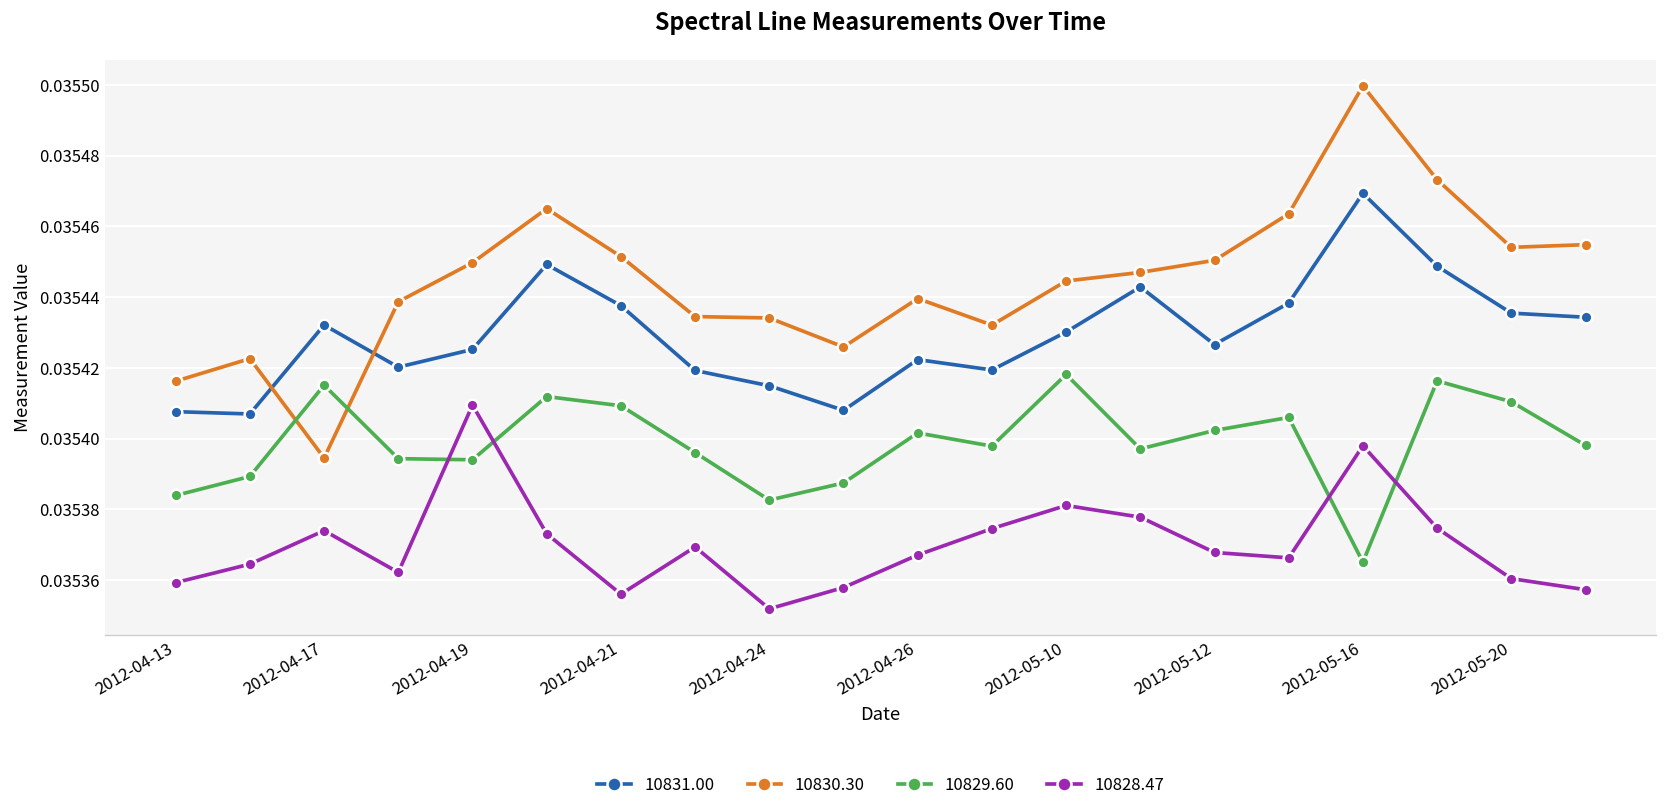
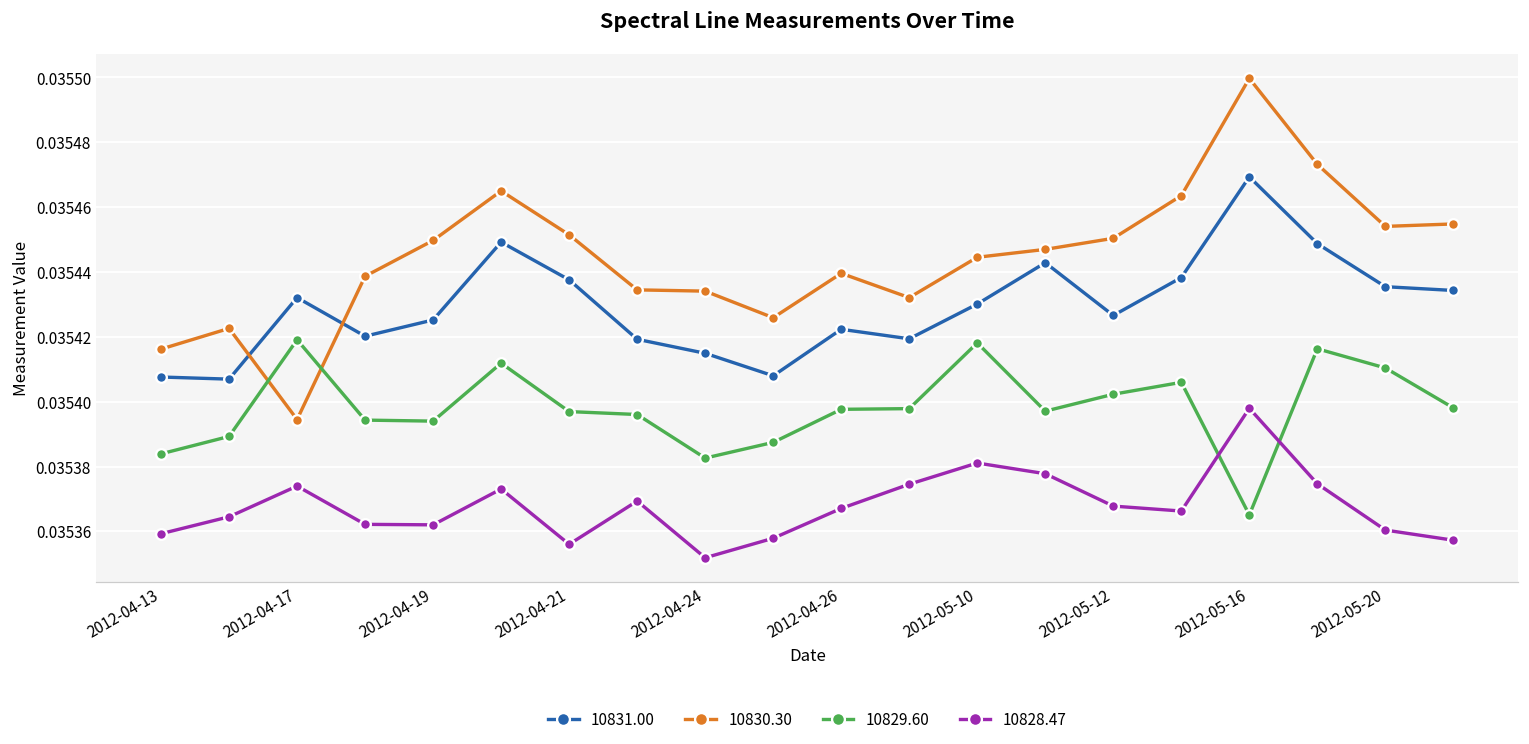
  {
    "10831.00": {
      "2012-04-13": 0.035408,
      "2012-04-17": 0.035432,
      "2012-04-19": 0.035425,
      "2012-04-21": 0.035438,
      "2012-04-24": 0.035415,
      "2012-04-26": 0.035422,
      "2012-05-10": 0.035430,
      "2012-05-12": 0.035427,
      "2012-05-16": 0.035469,
      "2012-05-20": 0.035435
    },
    "10830.30": {
      "2012-04-13": 0.035416,
      "2012-04-17": 0.035395,
      "2012-04-19": 0.035450,
      "2012-04-21": 0.035451,
      "2012-04-24": 0.035434,
      "2012-04-26": 0.035440,
      "2012-05-10": 0.035445,
      "2012-05-12": 0.035450,
      "2012-05-16": 0.035500,
      "2012-05-20": 0.035454
    },
    "10829.60": {
      "2012-04-13": 0.035384,
-     "2012-04-17": 0.035415,
+     "2012-04-17": 0.035419,
      "2012-04-19": 0.035394,
-     "2012-04-21": 0.035409,
+     "2012-04-21": 0.035397,
      "2012-04-24": 0.035383,
-     "2012-04-26": 0.035402,
+     "2012-04-26": 0.035398,
      "2012-05-10": 0.035418,
      "2012-05-12": 0.035402,
      "2012-05-16": 0.035365,
      "2012-05-20": 0.035410
    },
    "10828.47": {
      "2012-04-13": 0.035359,
      "2012-04-17": 0.035374,
-     "2012-04-19": 0.035409,
+     "2012-04-19": 0.035362,
      "2012-04-21": 0.035356,
      "2012-04-24": 0.035352,
      "2012-04-26": 0.035367,
      "2012-05-10": 0.035381,
      "2012-05-12": 0.035368,
      "2012-05-16": 0.035398,
      "2012-05-20": 0.035360
    }
  }
